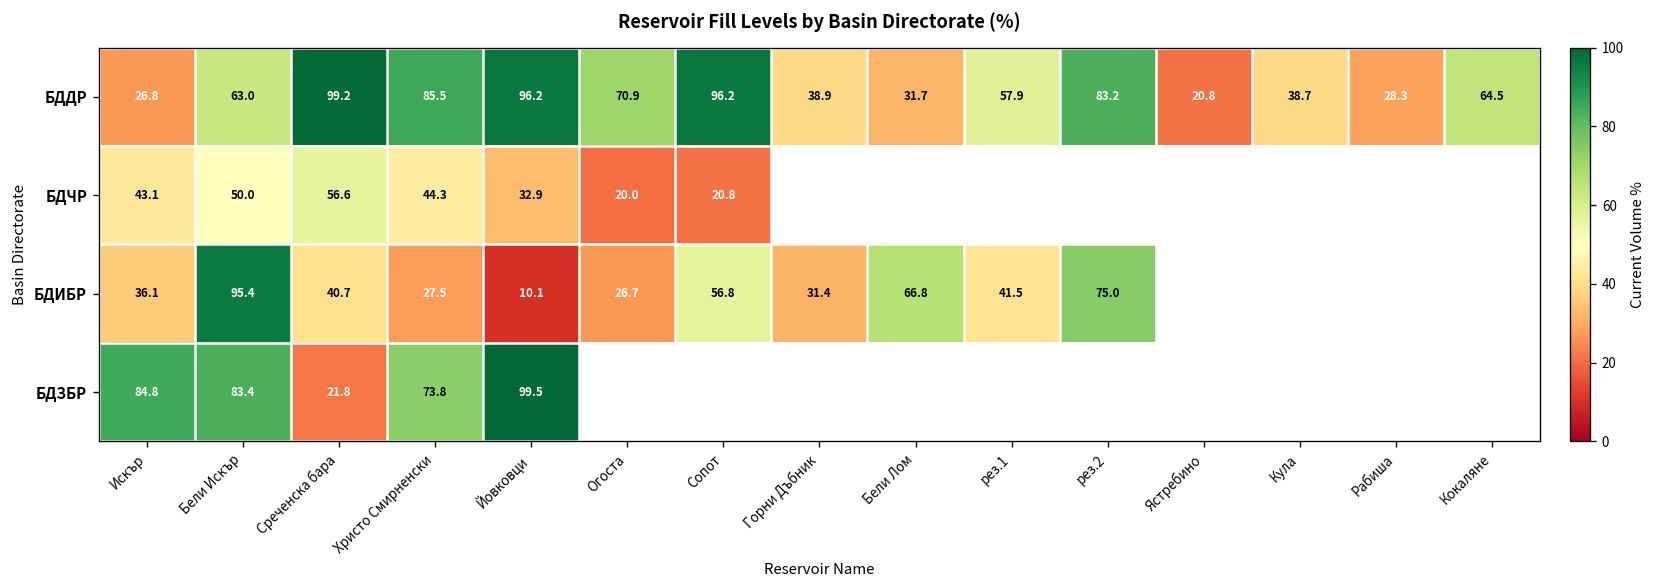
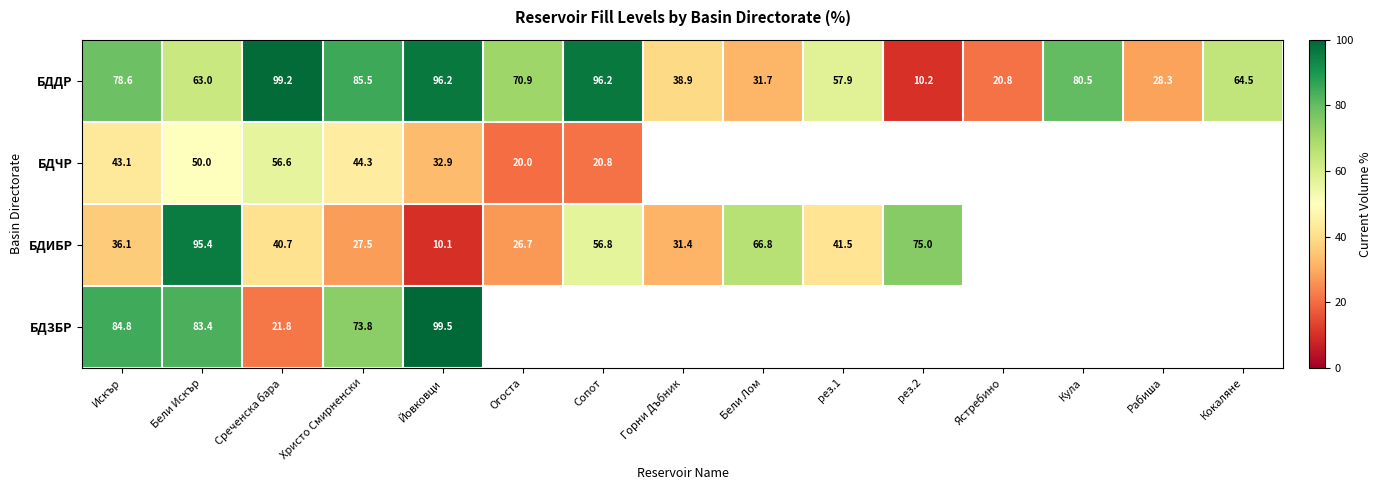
  {
    "БДДР": {
-     "Искър": 26.8,
+     "Искър": 78.6,
      "Бели Искър": 63.0,
      "Среченска бара": 99.2,
      "Христо Смирненски": 85.5,
      "Йовковци": 96.2,
      "Огоста": 70.9,
      "Сопот": 96.2,
      "Горни Дъбник": 38.9,
      "Бели Лом": 31.7,
      "рез.1": 57.9,
-     "рез.2": 83.2,
+     "рез.2": 10.2,
      "Ястребино": 20.8,
-     "Кула": 38.7,
+     "Кула": 80.5,
      "Рабиша": 28.3,
      "Кокаляне": 64.5
    },
    "БДЧР": {
      "Искър": 43.1,
      "Бели Искър": 50.0,
      "Среченска бара": 56.6,
      "Христо Смирненски": 44.3,
      "Йовковци": 32.9,
      "Огоста": 20.0,
      "Сопот": 20.8
    },
    "БДИБР": {
      "Искър": 36.1,
      "Бели Искър": 95.4,
      "Среченска бара": 40.7,
      "Христо Смирненски": 27.5,
      "Йовковци": 10.1,
      "Огоста": 26.7,
      "Сопот": 56.8,
      "Горни Дъбник": 31.4,
      "Бели Лом": 66.8,
      "рез.1": 41.5,
      "рез.2": 75.0
    },
    "БДЗБР": {
      "Искър": 84.8,
      "Бели Искър": 83.4,
      "Среченска бара": 21.8,
      "Христо Смирненски": 73.8,
      "Йовковци": 99.5
    }
  }
